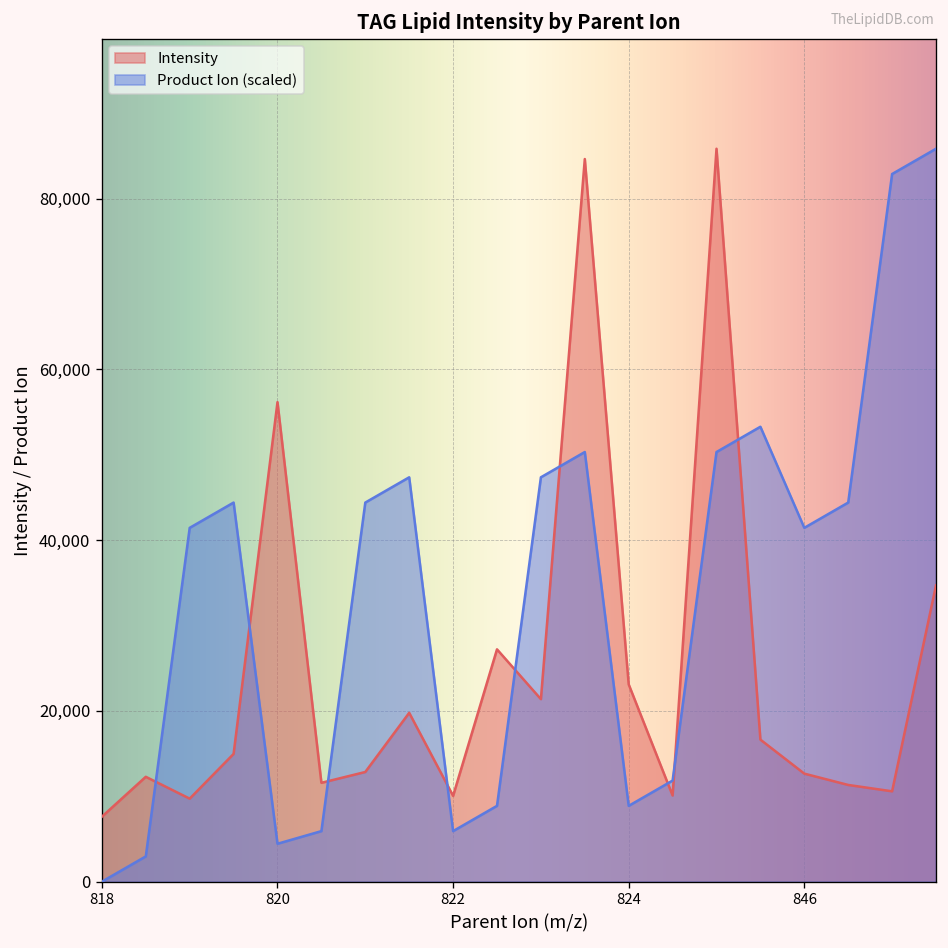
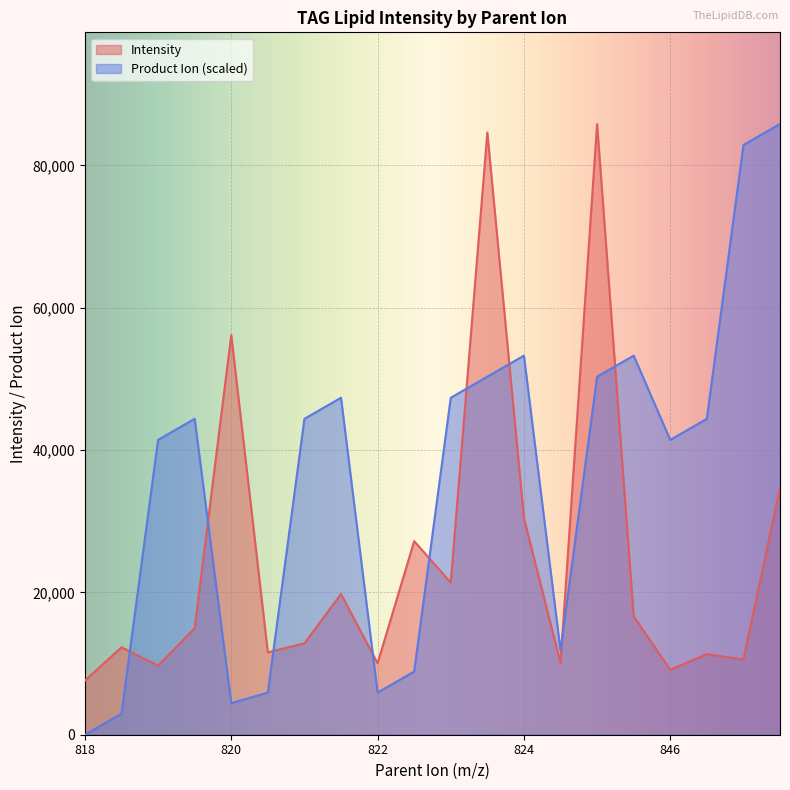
  {
    "Intensity": {
      "818": "8,000",
      "820": "56,000",
      "822": "10,000",
-     "824": "23,000",
-     "846": "13,000"
+     "824": "30,000",
+     "846": "9,000"
    },
    "Product Ion (scaled)": {
      "818": "0",
      "820": "4,000",
      "822": "6,000",
-     "824": "9,000",
+     "824": "53,000",
      "846": "41,000"
    }
  }
